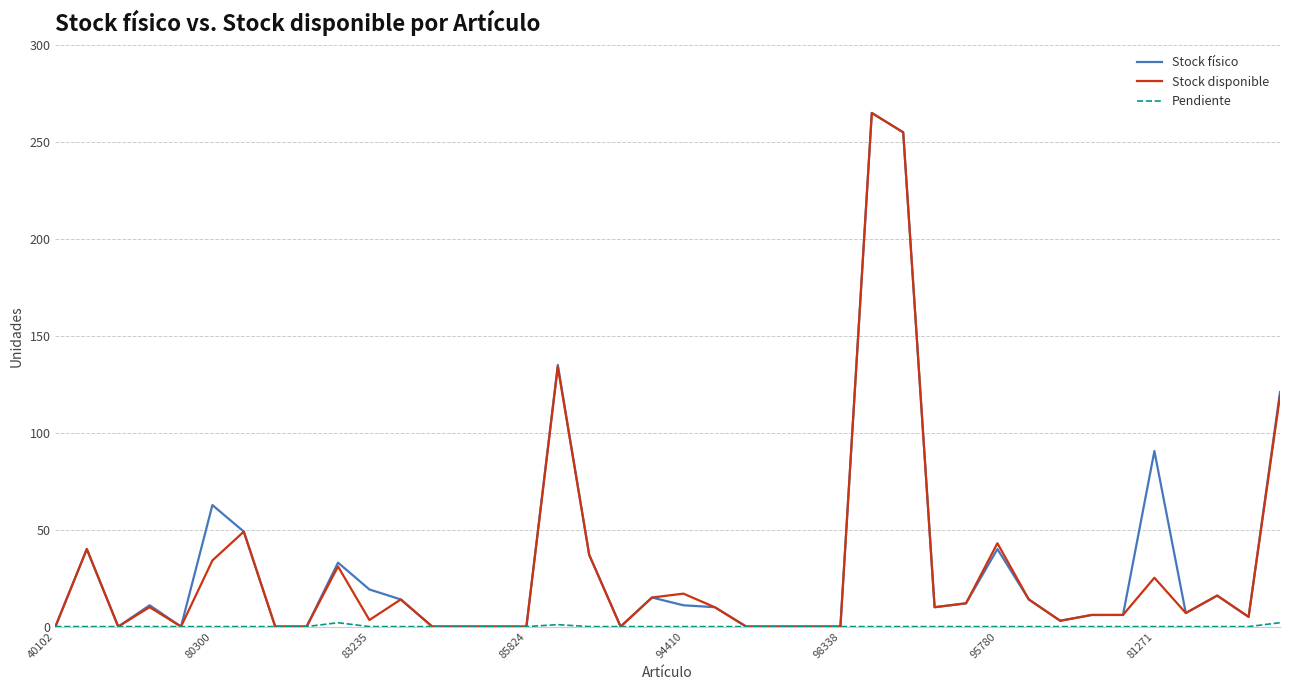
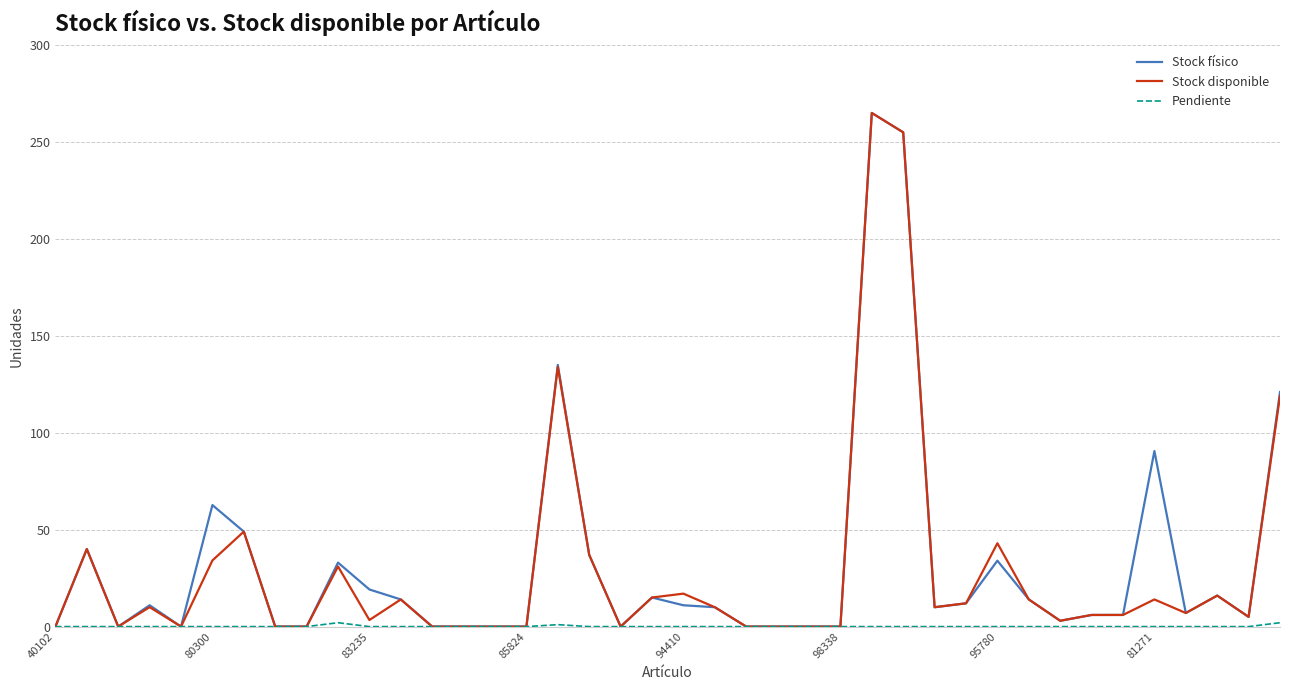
  {
    "Stock físico": {
      "80300": 63,
      "83235": 19,
      "94410": 11,
-     "95780": 40,
+     "95780": 34,
      "81271": 91
    },
    "Stock disponible": {
      "80300": 34,
      "83235": 3,
      "94410": 17,
      "95780": 43,
-     "81271": 25
+     "81271": 14
    },
    "Pendiente": {
      "80300": 0,
      "83235": 0,
      "94410": 0,
      "95780": 0,
      "81271": 0
    }
  }
